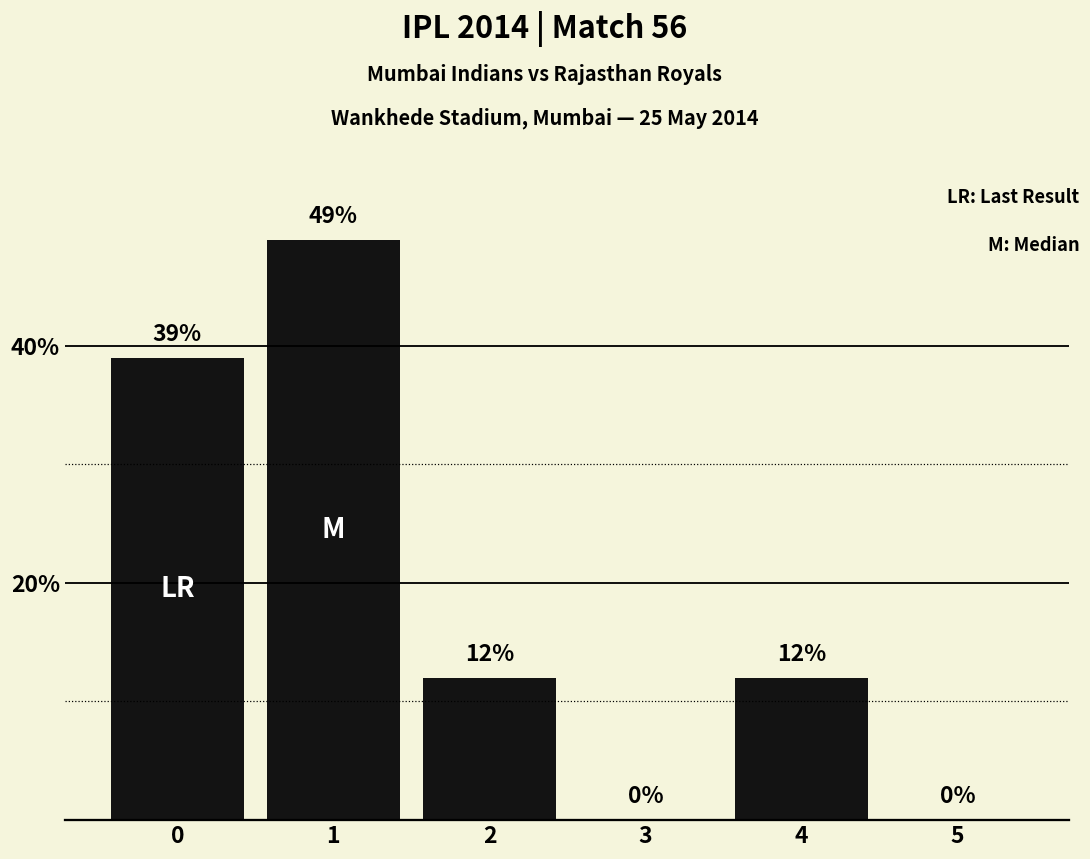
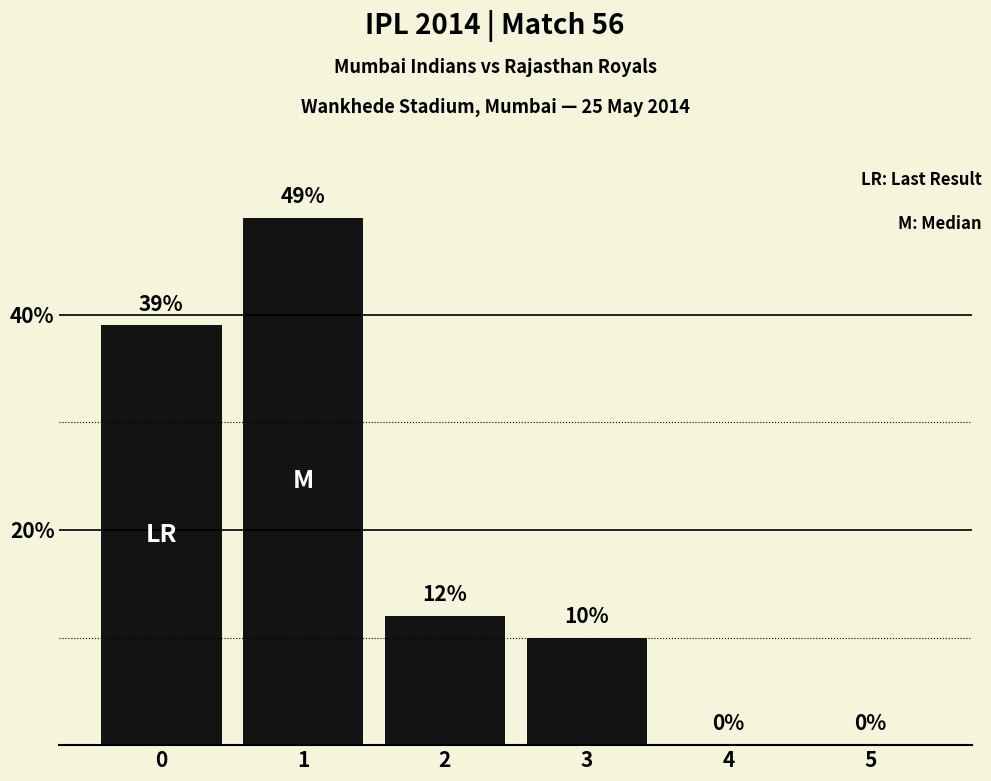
  {
    "0": "39%",
    "1": "49%",
    "2": "12%",
-   "3": "0%",
-   "4": "12%",
+   "3": "10%",
+   "4": "0%",
    "5": "0%"
  }
